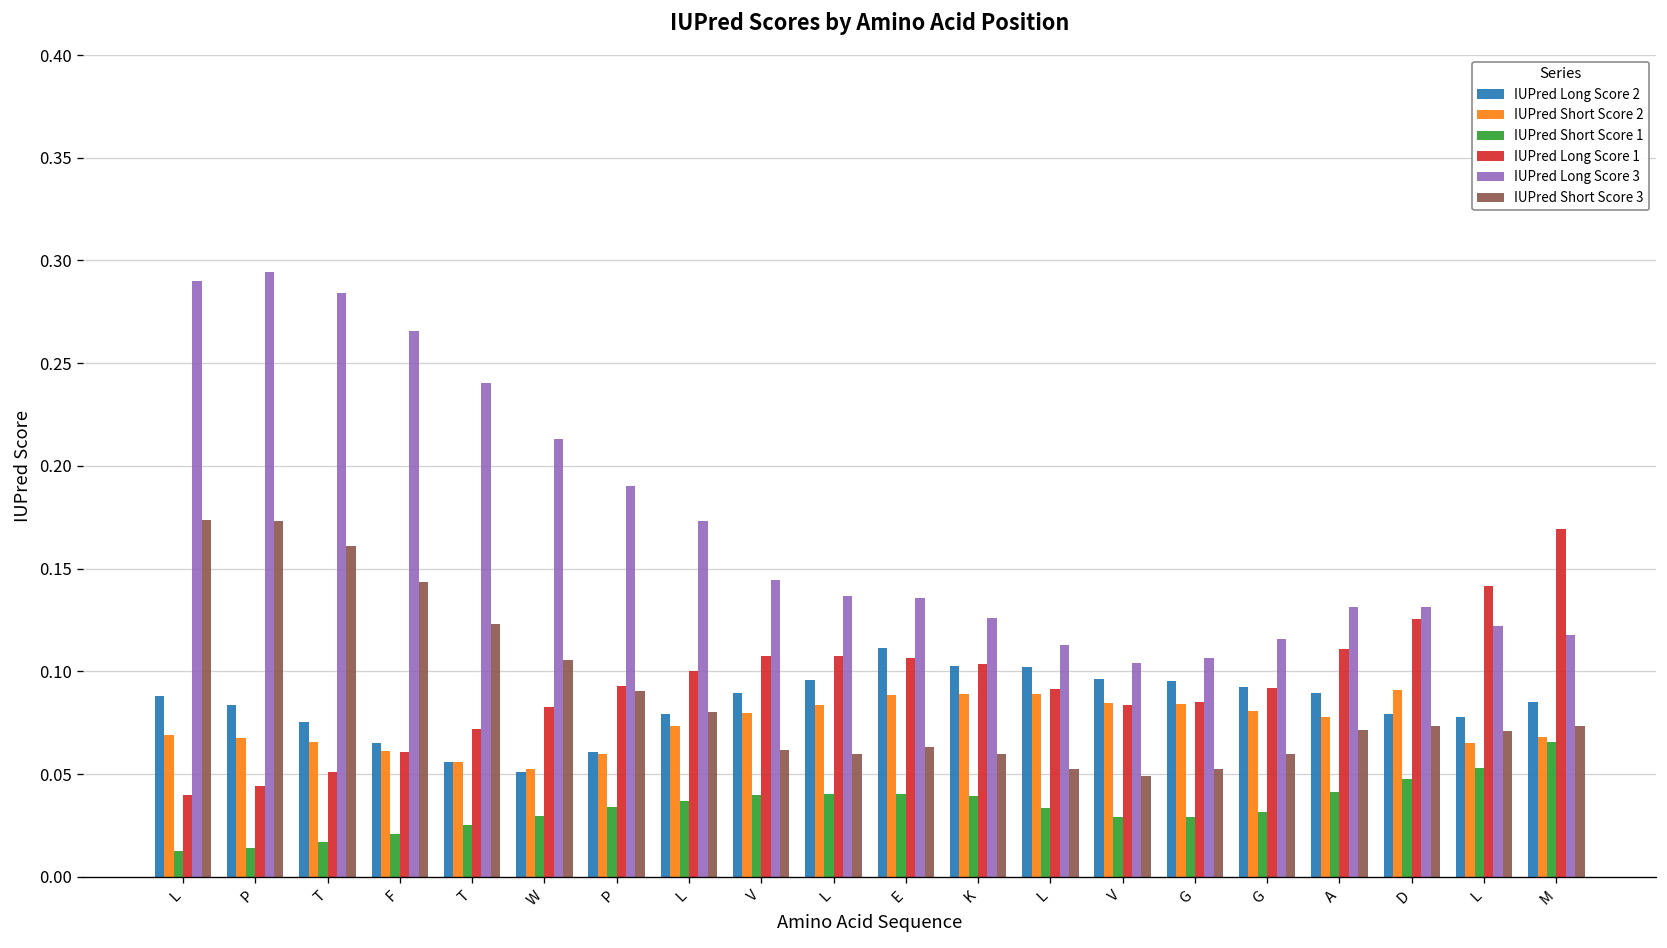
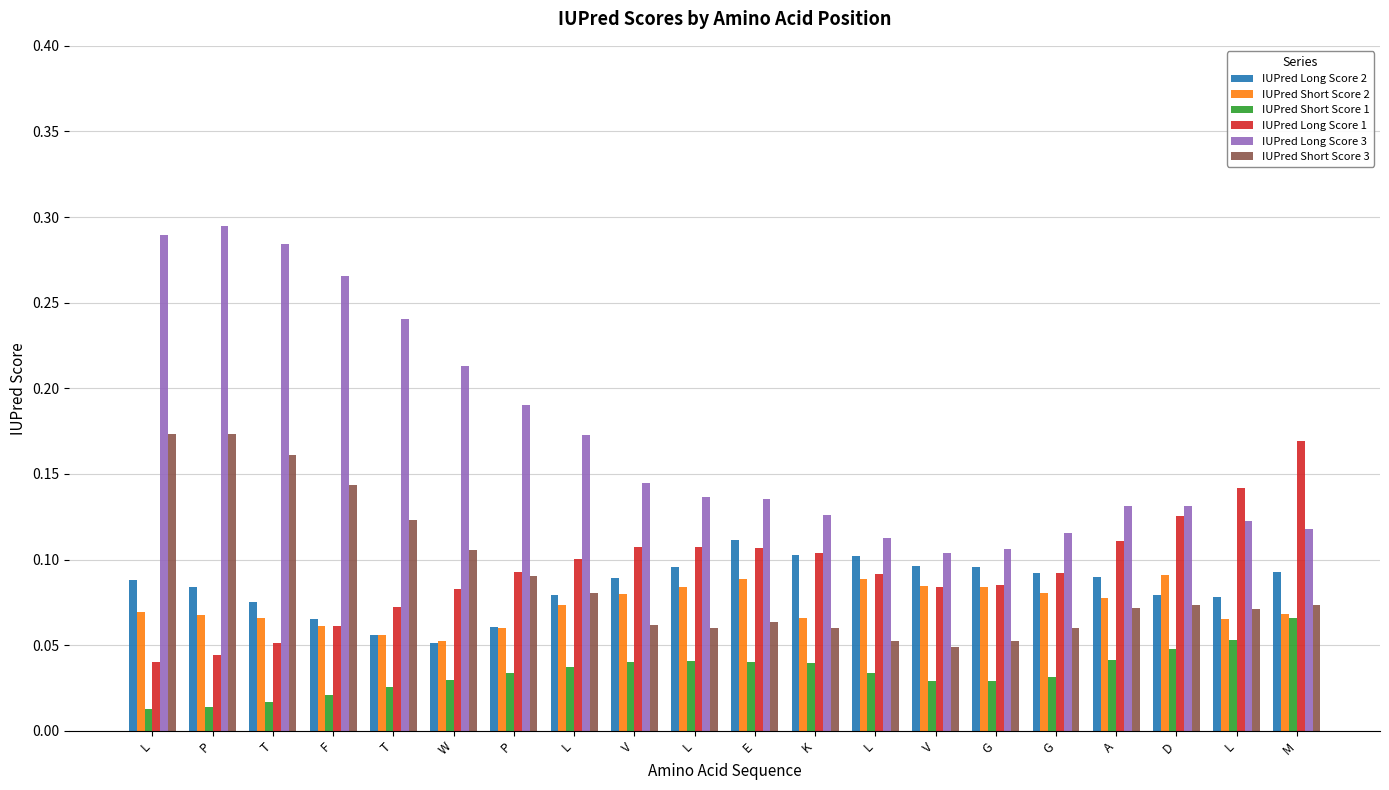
  {
    "IUPred Long Score 2": {
      "F": 0.065,
      "W": 0.051,
      "E": 0.112,
      "K": 0.103,
      "A": 0.090,
      "D": 0.079,
-     "M": 0.085
+     "M": 0.093
    },
    "IUPred Short Score 2": {
      "F": 0.061,
      "W": 0.053,
      "E": 0.089,
-     "K": 0.089,
+     "K": 0.066,
      "A": 0.078,
      "D": 0.091,
      "M": 0.068
    },
    "IUPred Short Score 1": {
      "F": 0.021,
      "W": 0.030,
      "E": 0.040,
      "K": 0.040,
      "A": 0.041,
      "D": 0.048,
      "M": 0.066
    },
    "IUPred Long Score 1": {
      "F": 0.061,
      "W": 0.083,
      "E": 0.107,
      "K": 0.104,
      "A": 0.111,
      "D": 0.126,
      "M": 0.170
    },
    "IUPred Long Score 3": {
      "F": 0.266,
      "W": 0.213,
      "E": 0.136,
      "K": 0.126,
      "A": 0.131,
      "D": 0.131,
      "M": 0.118
    },
    "IUPred Short Score 3": {
      "F": 0.143,
      "W": 0.106,
      "E": 0.063,
      "K": 0.060,
      "A": 0.072,
      "D": 0.073,
      "M": 0.073
    }
  }
